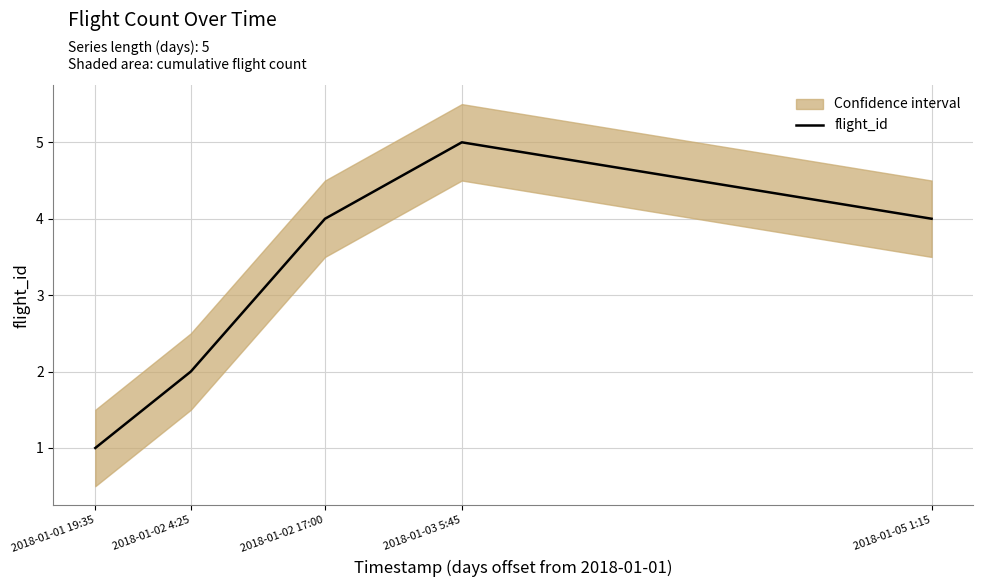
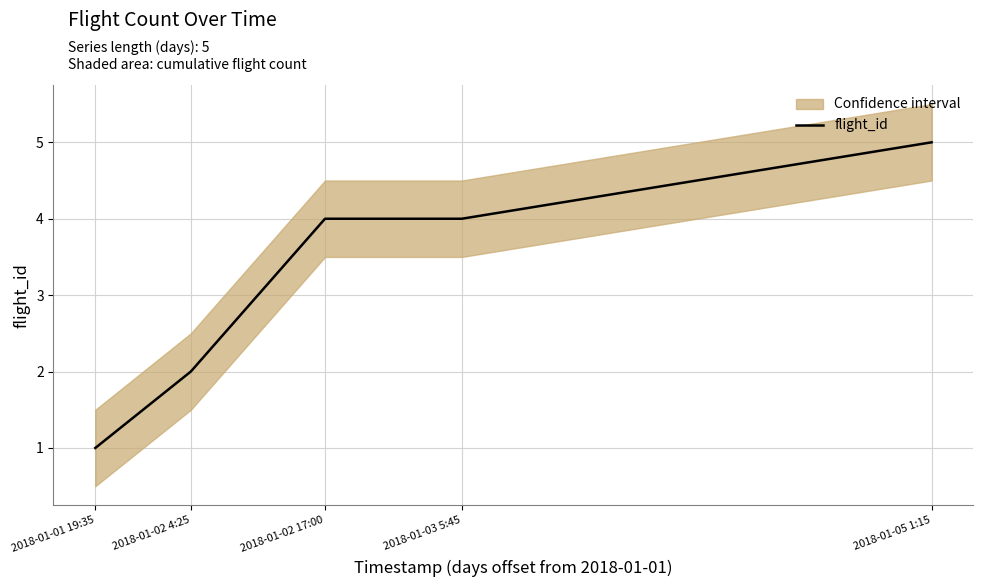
  {
    "flight_id": {
      "2018-01-01 19:35": 1,
      "2018-01-02 4:25": 2,
      "2018-01-02 17:00": 4,
-     "2018-01-03 5:45": 5,
-     "2018-01-05 1:15": 4
+     "2018-01-03 5:45": 4,
+     "2018-01-05 1:15": 5
    }
  }
